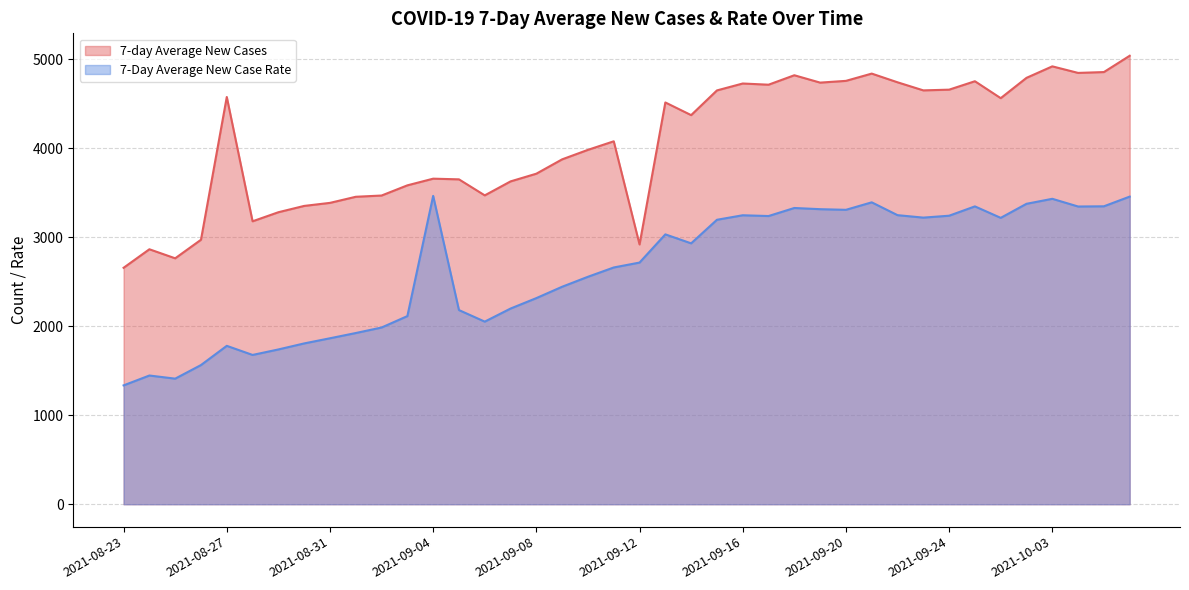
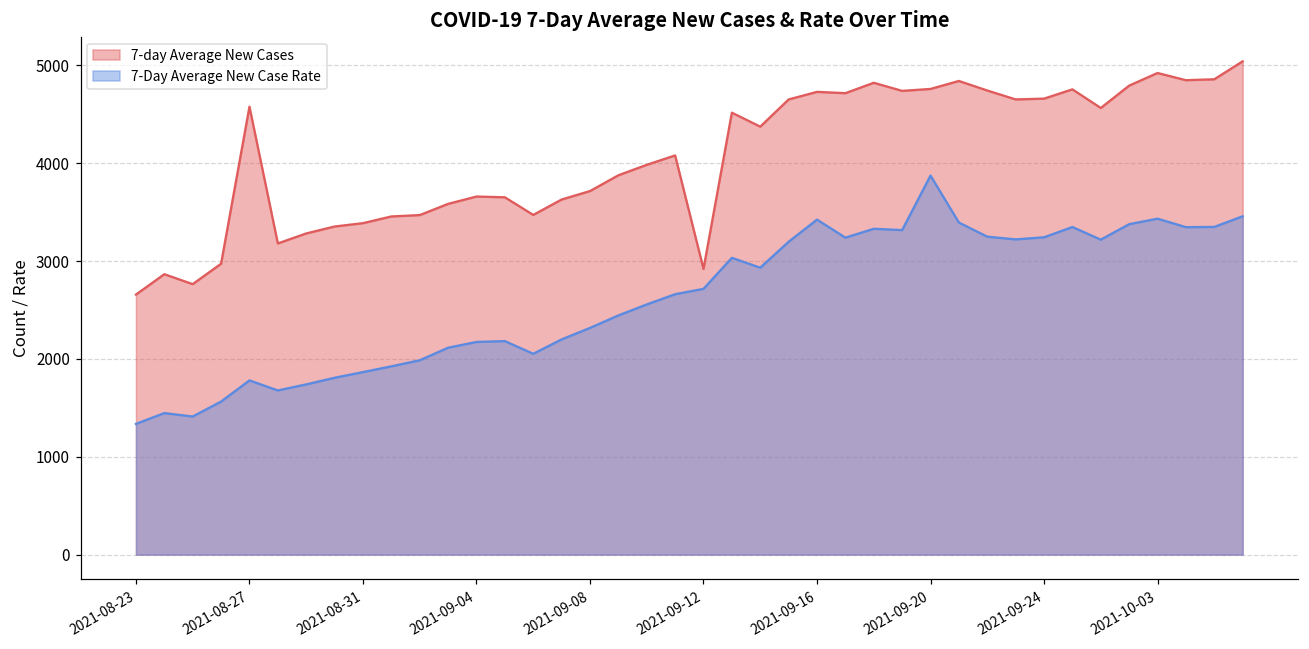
  {
    "7-day Average New Cases": {
      "2021-08-23": 2700,
      "2021-08-27": 4600,
      "2021-08-31": 3400,
      "2021-09-04": 3700,
      "2021-09-08": 3700,
      "2021-09-12": 2900,
      "2021-09-16": 4700,
      "2021-09-20": 4800,
      "2021-09-24": 4700,
      "2021-10-03": 4900
    },
    "7-Day Average New Case Rate": {
      "2021-08-23": 1300,
      "2021-08-27": 1800,
      "2021-08-31": 1900,
-     "2021-09-04": 3500,
+     "2021-09-04": 2200,
      "2021-09-08": 2300,
      "2021-09-12": 2700,
-     "2021-09-16": 3200,
-     "2021-09-20": 3300,
+     "2021-09-16": 3400,
+     "2021-09-20": 3900,
      "2021-09-24": 3200,
      "2021-10-03": 3400
    }
  }
